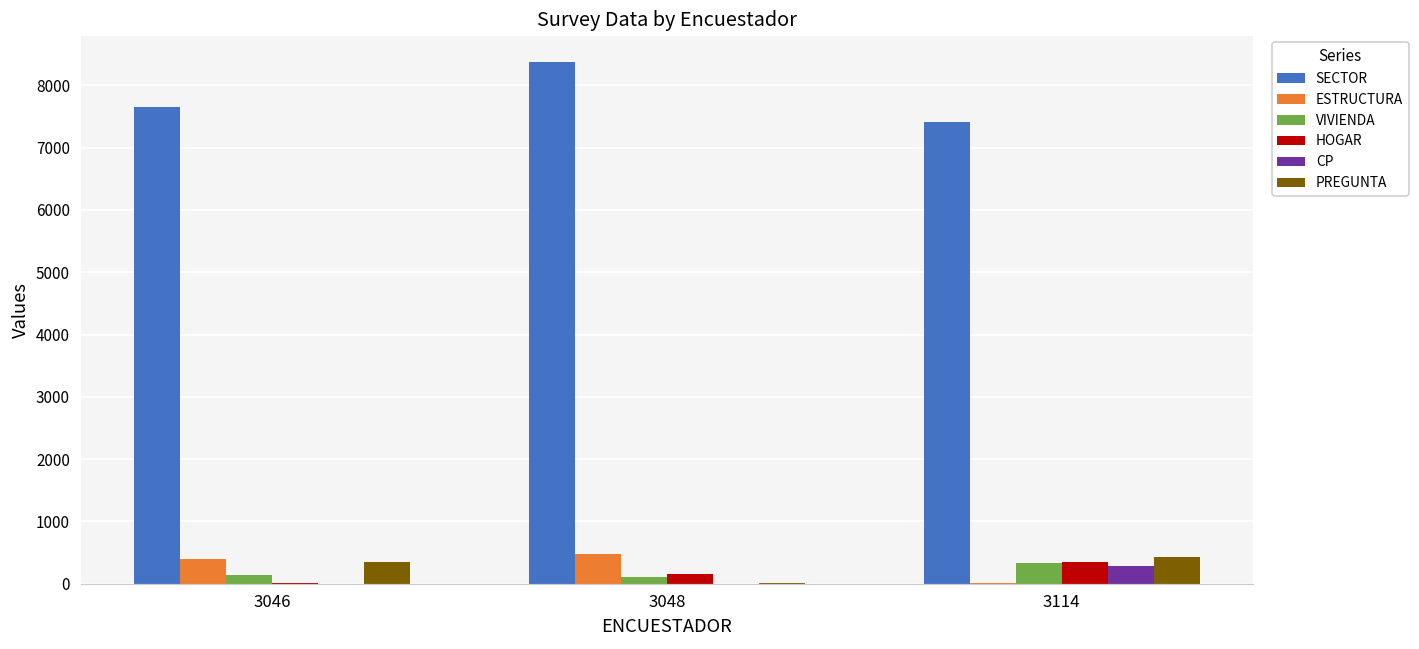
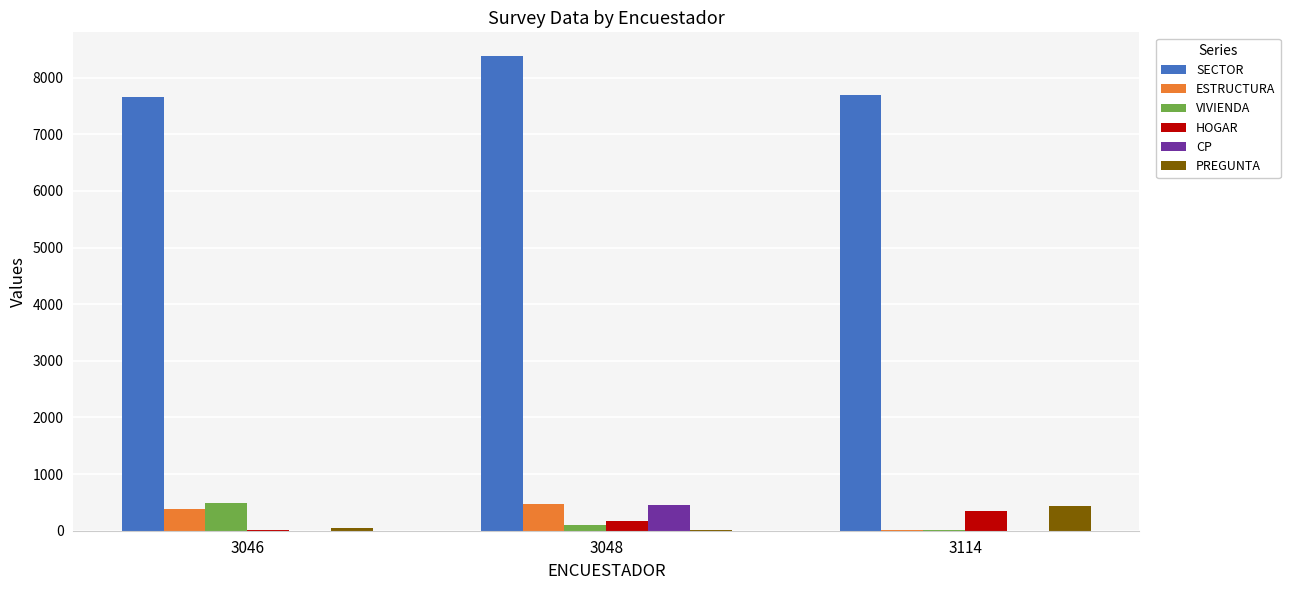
  {
    "SECTOR": {
      "3046": 7700,
      "3048": 8400,
-     "3114": 7400
+     "3114": 7700
    },
    "ESTRUCTURA": {
      "3046": 400,
      "3048": 500
    },
    "VIVIENDA": {
-     "3046": 100,
+     "3046": 500,
      "3048": 100,
-     "3114": 300
+     "3114": 0
    },
    "HOGAR": {
      "3048": 200,
      "3114": 400
    },
    "CP": {
-     "3048": 0,
-     "3114": 300
+     "3048": 500,
+     "3114": 0
    },
    "PREGUNTA": {
-     "3046": 400,
+     "3046": 100,
      "3114": 400
    }
  }
